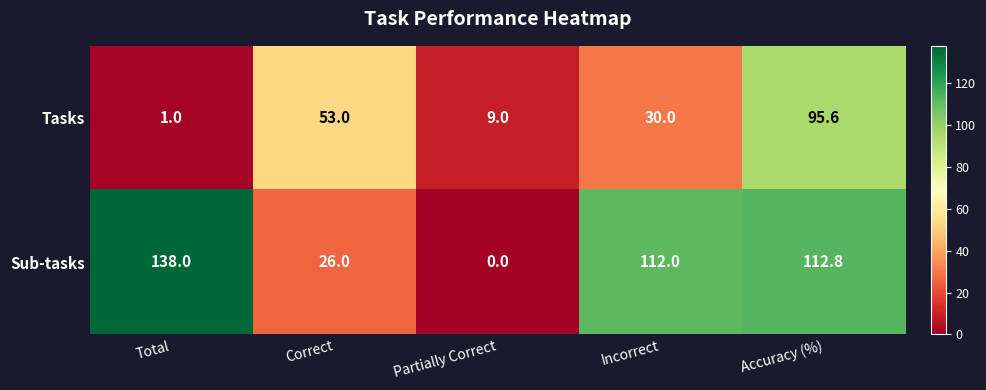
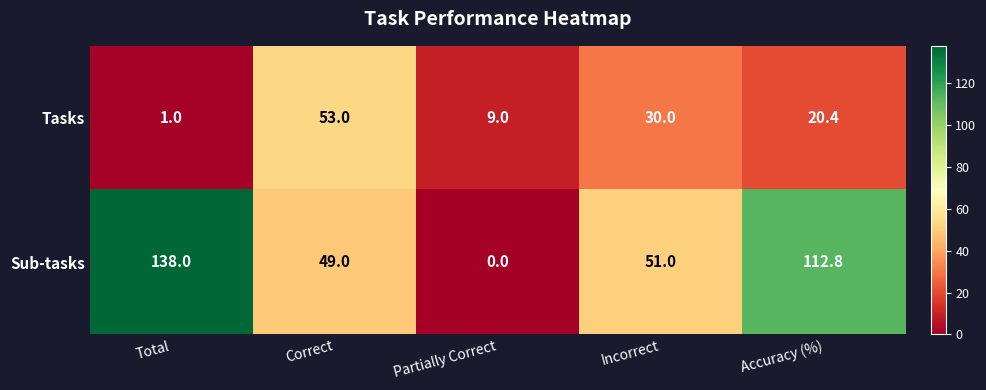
  {
    "Tasks": {
      "Total": 1.0,
      "Correct": 53.0,
      "Partially Correct": 9.0,
      "Incorrect": 30.0,
-     "Accuracy (%)": 95.6
+     "Accuracy (%)": 20.4
    },
    "Sub-tasks": {
      "Total": 138.0,
-     "Correct": 26.0,
+     "Correct": 49.0,
      "Partially Correct": 0.0,
-     "Incorrect": 112.0,
+     "Incorrect": 51.0,
      "Accuracy (%)": 112.8
    }
  }
